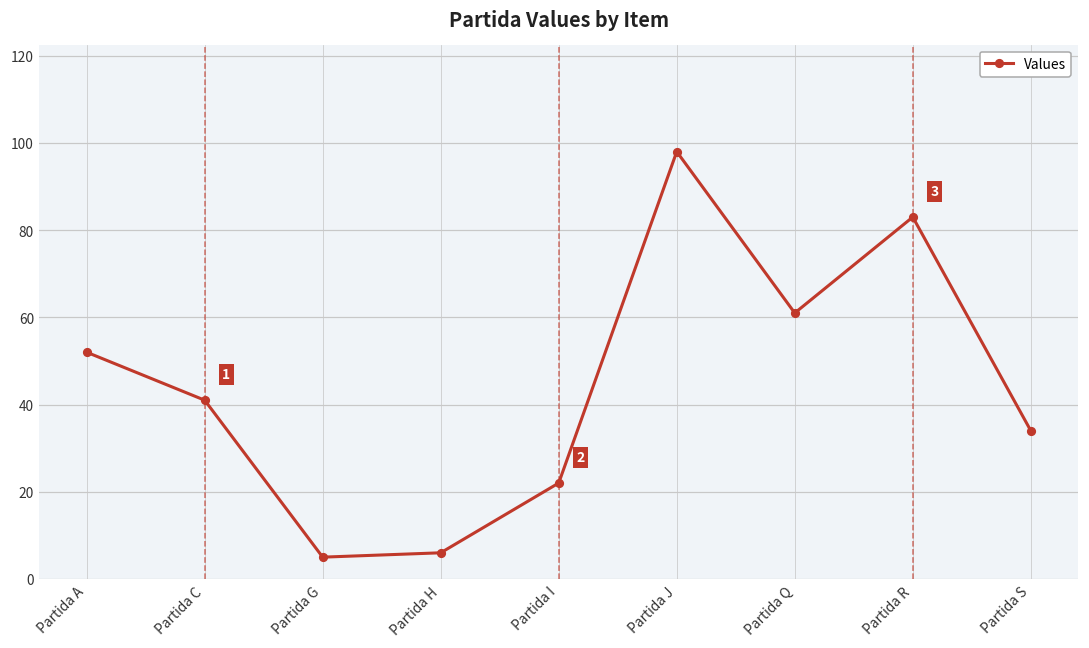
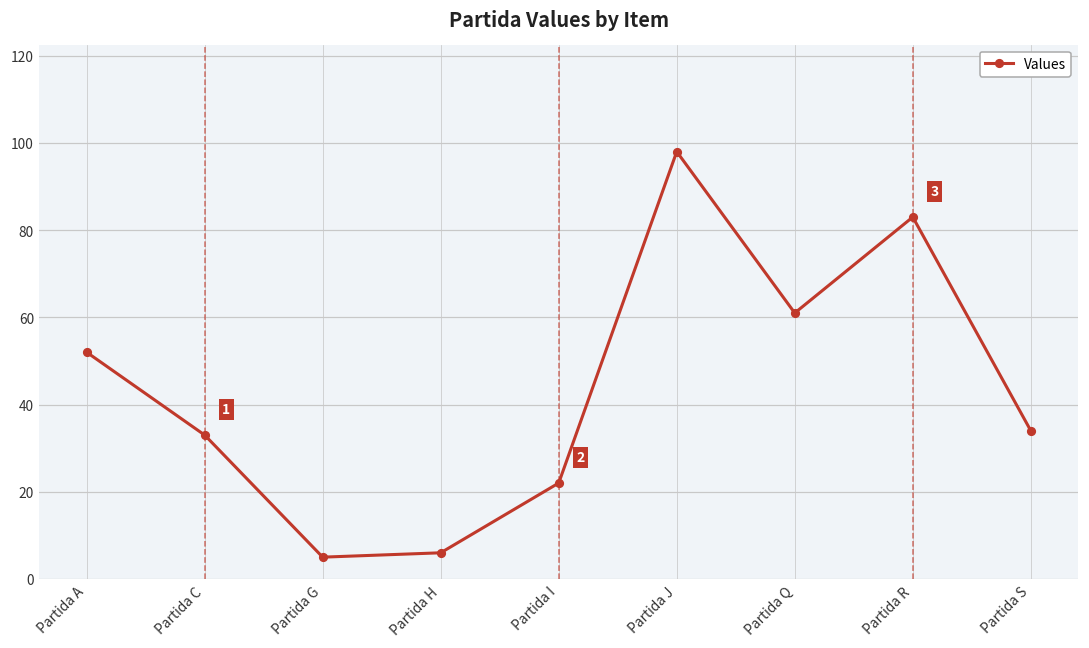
  {
    "Partida A": 52,
-   "Partida C": 41,
+   "Partida C": 33,
    "Partida G": 5,
    "Partida H": 6,
    "Partida J": 98,
    "Partida Q": 61,
    "Partida S": 34
  }
